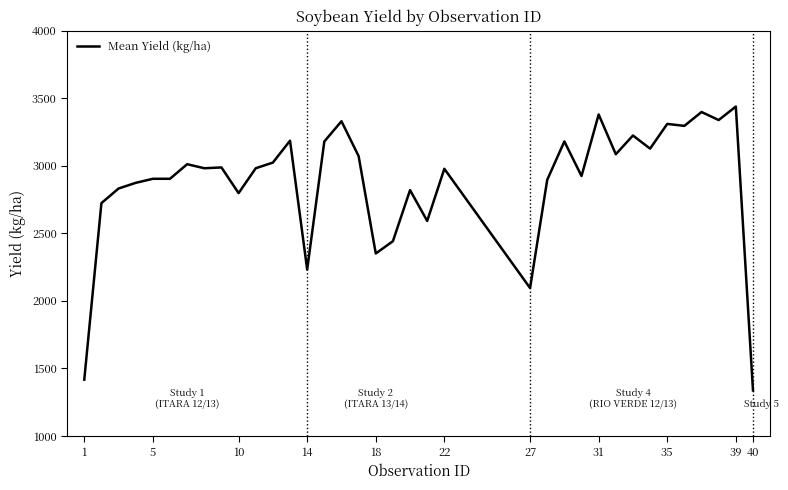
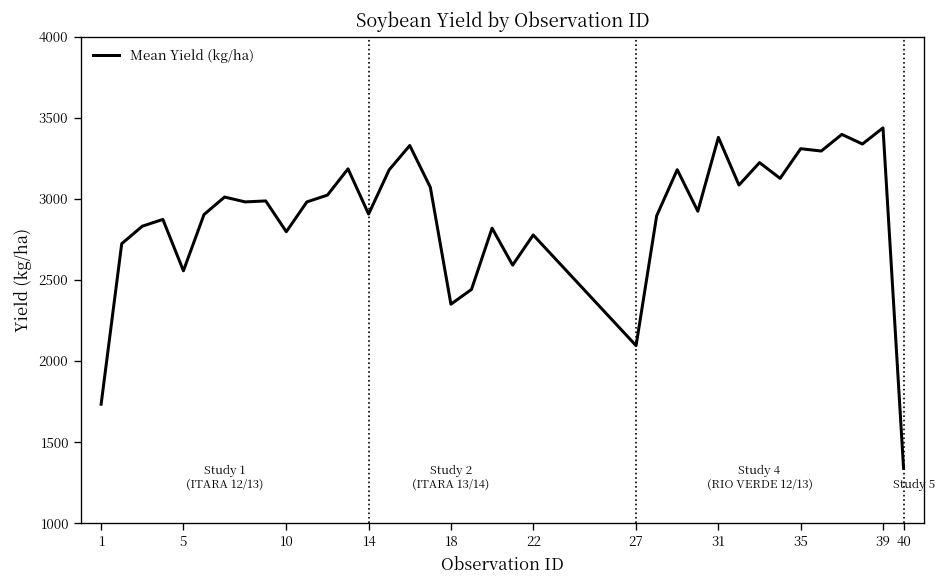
  {
-   "1": 1420,
-   "5": 2900,
+   "1": 1730,
+   "5": 2560,
    "10": 2800,
-   "14": 2230,
+   "14": 2910,
    "18": 2350,
-   "22": 2980,
+   "22": 2780,
    "27": 2100,
    "31": 3380,
    "35": 3310,
    "39": 3440
  }
